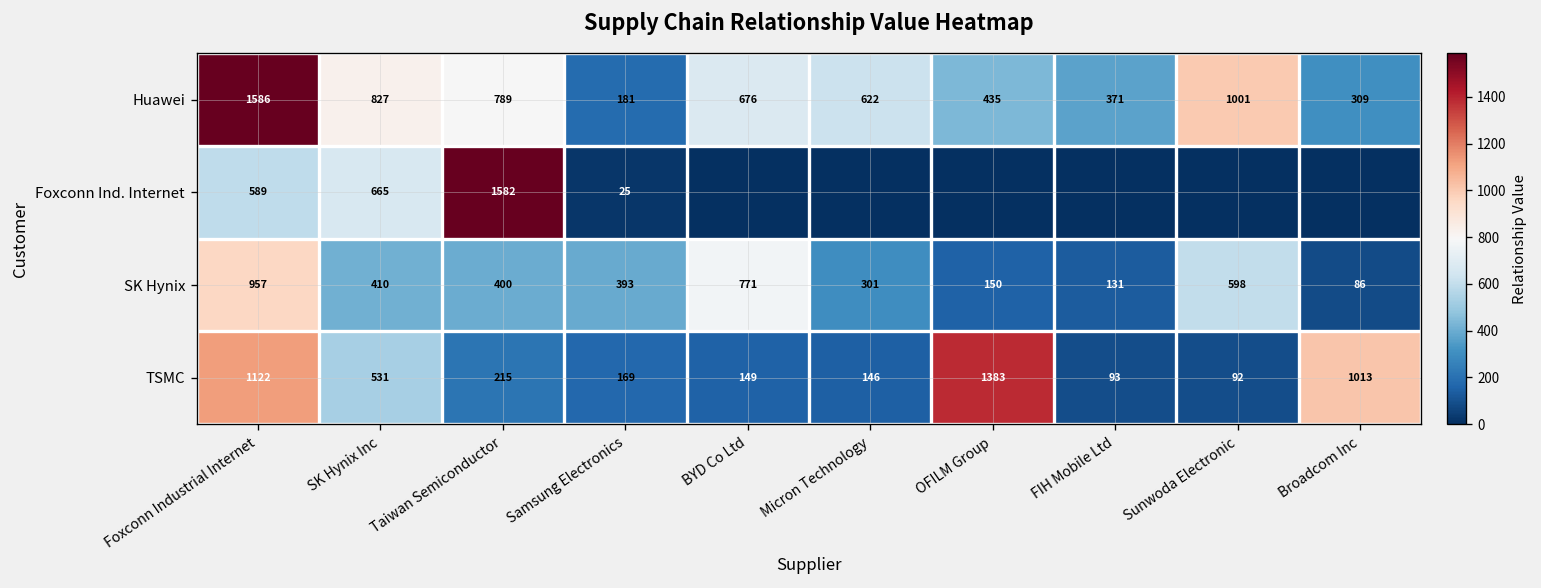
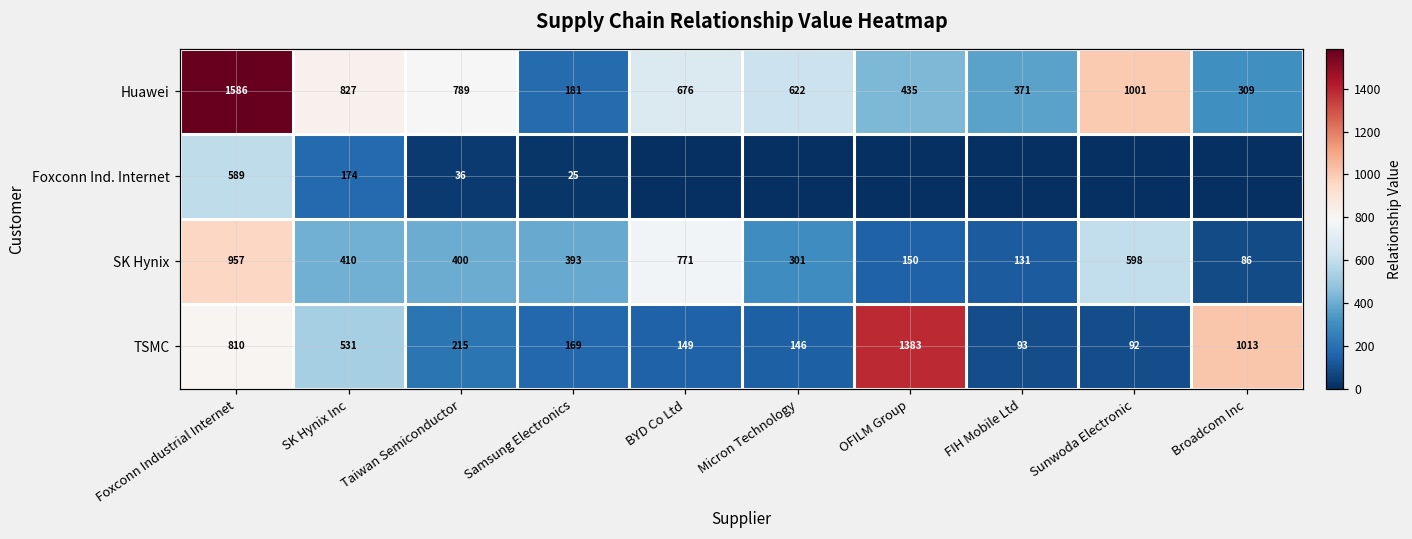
  {
    "Huawei": {
      "Foxconn Industrial Internet": 1586,
      "SK Hynix Inc": 827,
      "Taiwan Semiconductor": 789,
      "Samsung Electronics": 181,
      "BYD Co Ltd": 676,
      "Micron Technology": 622,
      "OFILM Group": 435,
      "FIH Mobile Ltd": 371,
      "Sunwoda Electronic": 1001,
      "Broadcom Inc": 309
    },
    "Foxconn Ind. Internet": {
      "Foxconn Industrial Internet": 589,
-     "SK Hynix Inc": 665,
-     "Taiwan Semiconductor": 1582,
+     "SK Hynix Inc": 174,
+     "Taiwan Semiconductor": 36,
      "Samsung Electronics": 25
    },
    "SK Hynix": {
      "Foxconn Industrial Internet": 957,
      "SK Hynix Inc": 410,
      "Taiwan Semiconductor": 400,
      "Samsung Electronics": 393,
      "BYD Co Ltd": 771,
      "Micron Technology": 301,
      "OFILM Group": 150,
      "FIH Mobile Ltd": 131,
      "Sunwoda Electronic": 598,
      "Broadcom Inc": 86
    },
    "TSMC": {
-     "Foxconn Industrial Internet": 1122,
+     "Foxconn Industrial Internet": 810,
      "SK Hynix Inc": 531,
      "Taiwan Semiconductor": 215,
      "Samsung Electronics": 169,
      "BYD Co Ltd": 149,
      "Micron Technology": 146,
      "OFILM Group": 1383,
      "FIH Mobile Ltd": 93,
      "Sunwoda Electronic": 92,
      "Broadcom Inc": 1013
    }
  }
